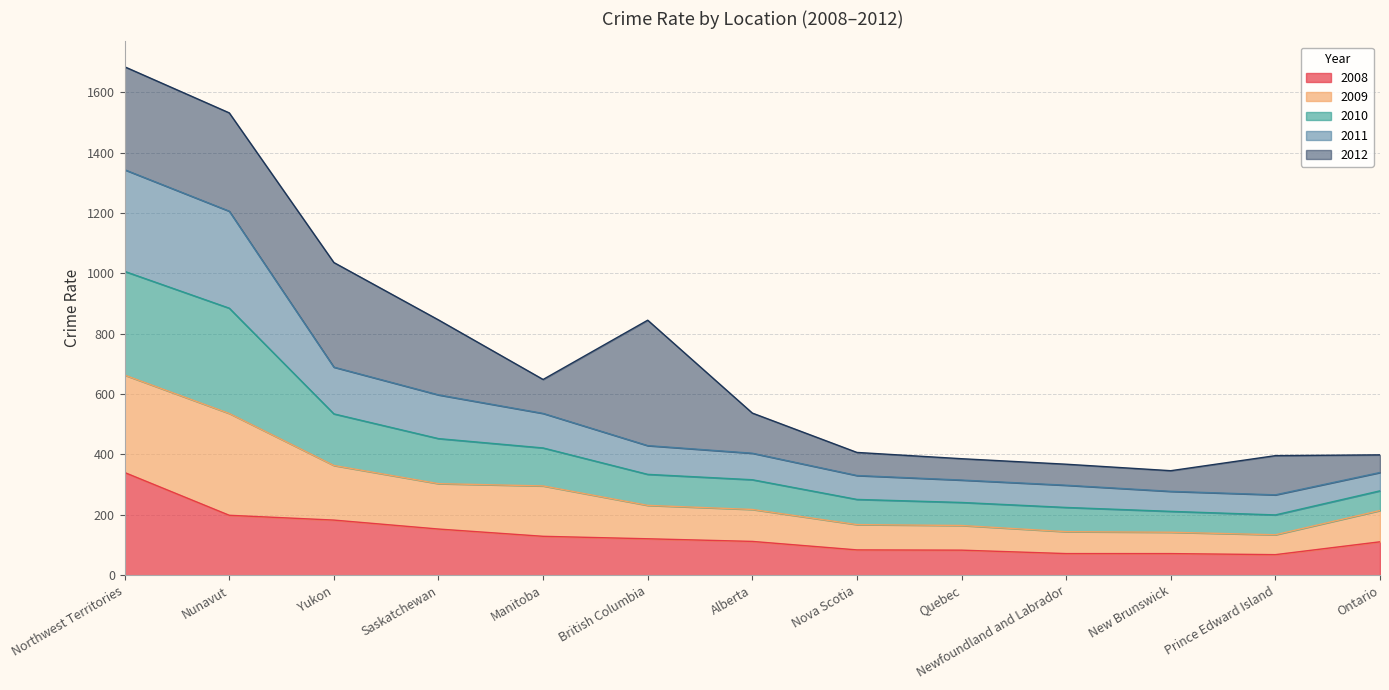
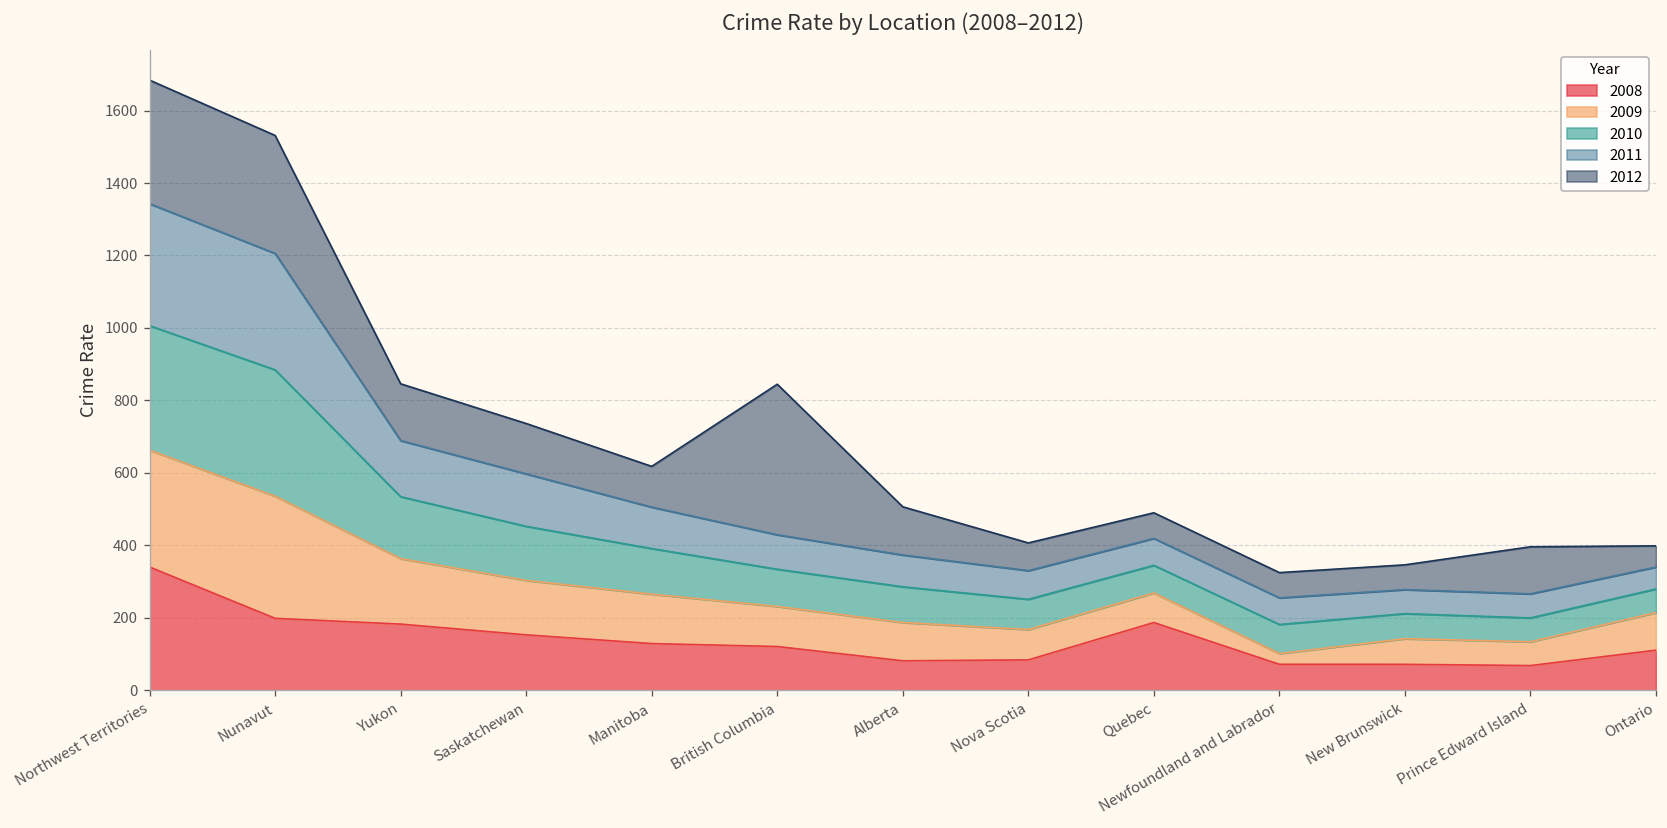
  {
    "2008": {
      "Northwest Territories": 340,
      "Nunavut": 200,
      "Yukon": 180,
      "Saskatchewan": 150,
      "Manitoba": 130,
      "British Columbia": 120,
-     "Alberta": 110,
+     "Alberta": 80,
      "Nova Scotia": 80,
-     "Quebec": 80,
+     "Quebec": 190,
      "Newfoundland and Labrador": 70,
      "New Brunswick": 70,
      "Prince Edward Island": 70,
      "Ontario": 110
    },
    "2009": {
      "Northwest Territories": 320,
      "Nunavut": 340,
      "Yukon": 180,
      "Saskatchewan": 150,
-     "Manitoba": 170,
+     "Manitoba": 140,
      "British Columbia": 110,
      "Alberta": 110,
      "Nova Scotia": 80,
      "Quebec": 80,
-     "Newfoundland and Labrador": 70,
+     "Newfoundland and Labrador": 30,
      "New Brunswick": 70,
      "Prince Edward Island": 70,
      "Ontario": 100
    },
    "2012": {
      "Northwest Territories": 340,
      "Nunavut": 330,
-     "Yukon": 350,
-     "Saskatchewan": 250,
+     "Yukon": 160,
+     "Saskatchewan": 140,
      "Manitoba": 110,
      "British Columbia": 420,
      "Alberta": 130,
      "Nova Scotia": 80,
      "Quebec": 70,
      "Newfoundland and Labrador": 70,
      "New Brunswick": 70,
      "Prince Edward Island": 130,
      "Ontario": 60
    }
  }
